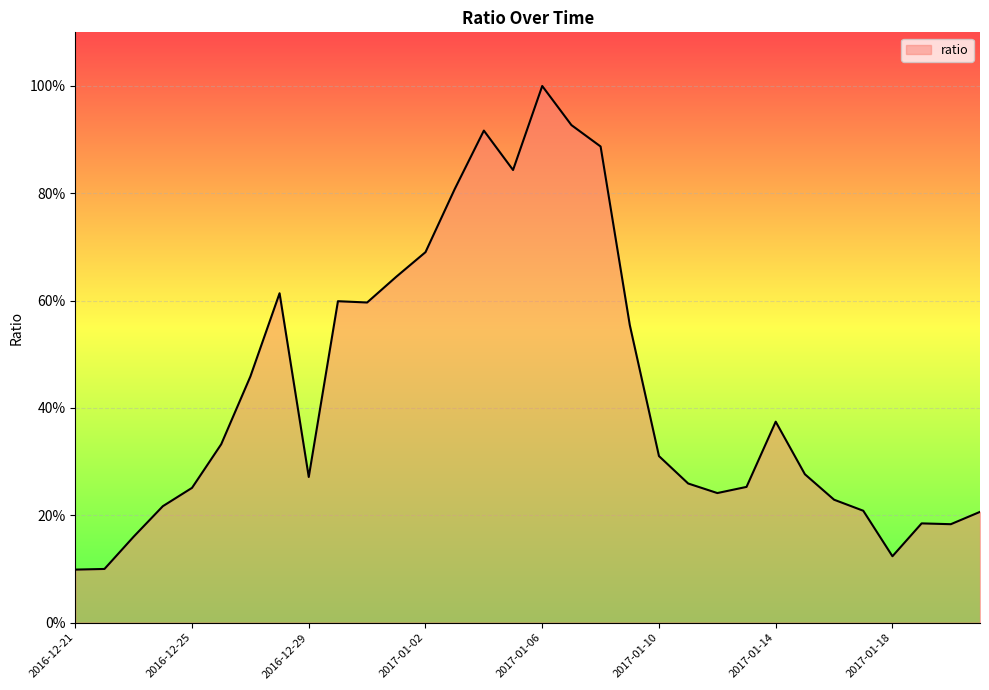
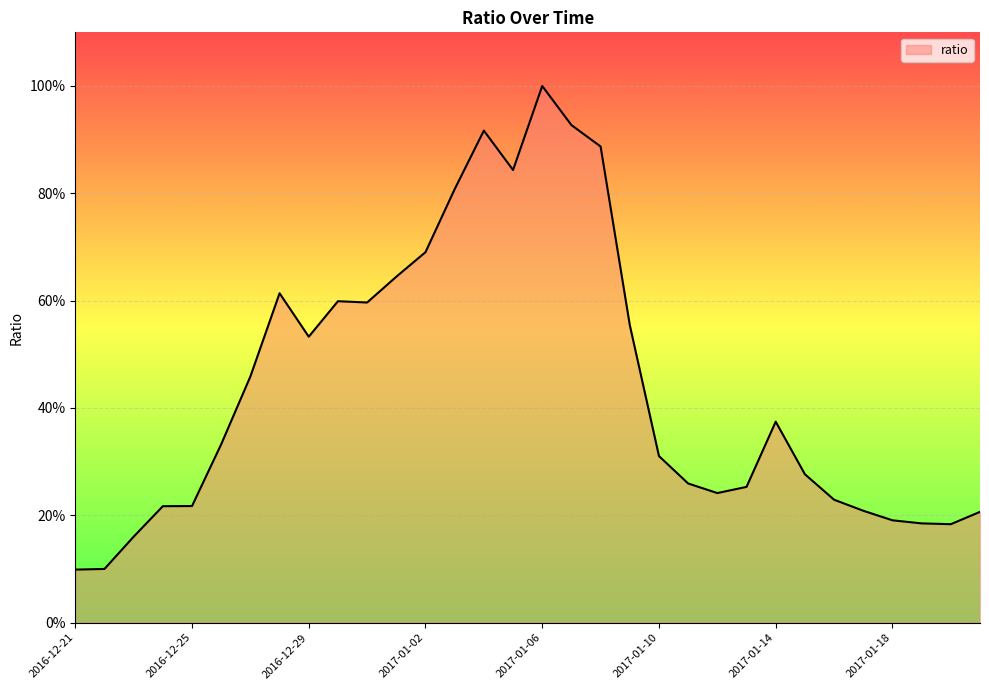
  {
    "2016-12-21": "10%",
-   "2016-12-25": "25%",
-   "2016-12-29": "27%",
+   "2016-12-25": "22%",
+   "2016-12-29": "53%",
    "2017-01-02": "69%",
    "2017-01-06": "100%",
    "2017-01-10": "31%",
    "2017-01-14": "37%",
-   "2017-01-18": "12%"
+   "2017-01-18": "19%"
  }
